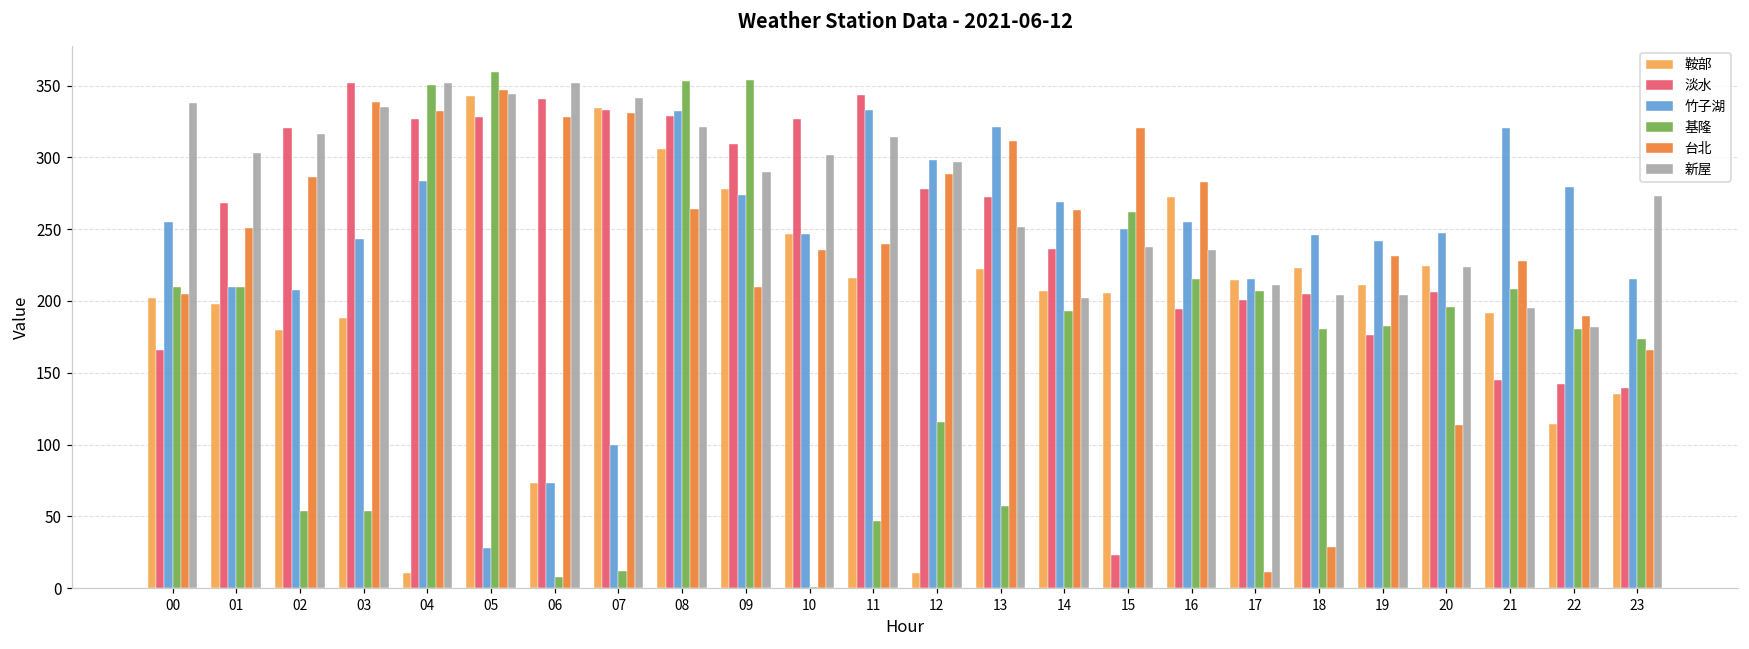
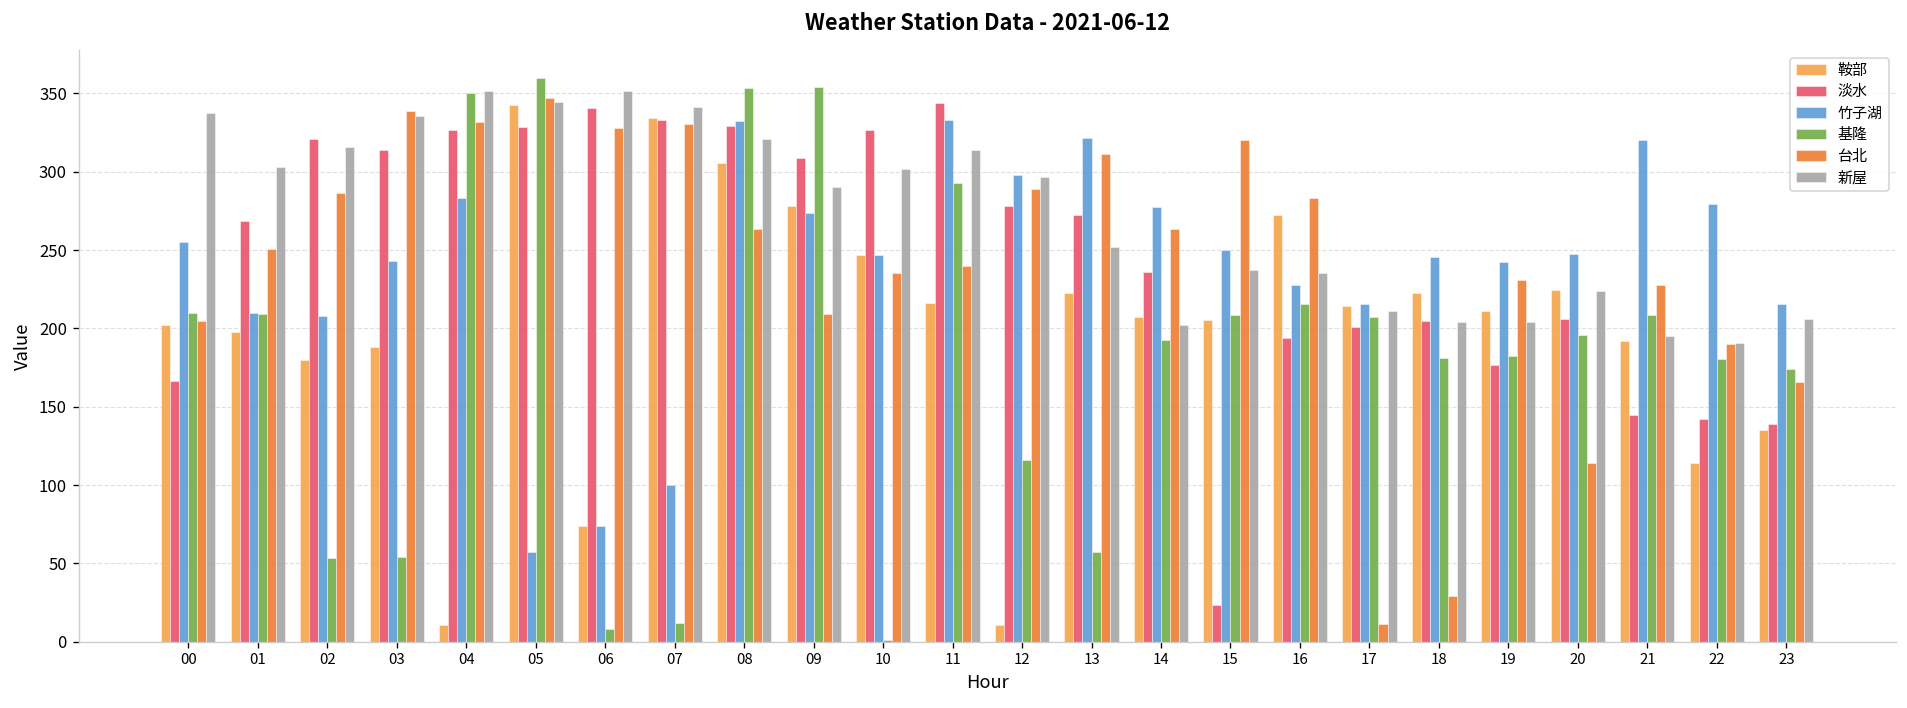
  {
    "淡水": {
      "00": 166,
      "01": 268,
      "02": 321,
-     "03": 352,
+     "03": 314,
      "04": 327,
      "05": 328,
      "06": 340,
      "07": 333,
      "08": 329,
      "09": 309,
      "10": 327,
      "11": 344,
      "12": 278,
      "13": 272,
      "14": 236,
      "15": 23,
      "16": 194,
      "17": 201,
      "18": 205,
      "19": 177,
      "20": 206,
      "21": 145,
      "22": 142,
      "23": 139
    },
    "竹子湖": {
      "00": 255,
      "01": 210,
      "02": 208,
      "03": 243,
      "04": 283,
-     "05": 28,
+     "05": 57,
      "06": 74,
      "07": 100,
      "08": 332,
      "09": 274,
      "10": 247,
      "11": 333,
      "12": 298,
      "13": 321,
-     "14": 269,
+     "14": 277,
      "15": 250,
-     "16": 255,
+     "16": 228,
      "17": 215,
      "18": 246,
      "19": 242,
      "20": 248,
      "21": 320,
      "22": 279,
      "23": 215
    },
    "基隆": {
      "00": 210,
      "01": 209,
      "02": 54,
      "03": 54,
      "04": 350,
      "05": 360,
      "06": 8,
      "07": 12,
      "08": 353,
      "09": 354,
-     "11": 47,
+     "11": 292,
      "12": 116,
      "13": 57,
      "14": 193,
-     "15": 262,
+     "15": 209,
      "16": 216,
      "17": 207,
      "18": 181,
      "19": 182,
      "20": 196,
      "21": 209,
      "22": 180,
      "23": 174
    },
    "新屋": {
      "00": 338,
      "01": 303,
      "02": 316,
      "03": 335,
      "04": 352,
      "05": 344,
      "06": 351,
      "07": 341,
      "08": 321,
      "09": 290,
      "10": 302,
      "11": 314,
      "12": 297,
      "13": 252,
      "14": 202,
      "15": 237,
      "16": 236,
      "17": 211,
      "18": 204,
      "19": 204,
      "20": 224,
      "21": 195,
-     "22": 182,
-     "23": 273
+     "22": 191,
+     "23": 206
    }
  }
